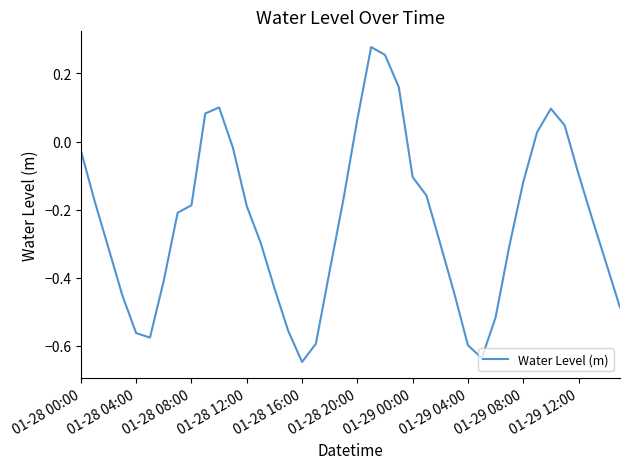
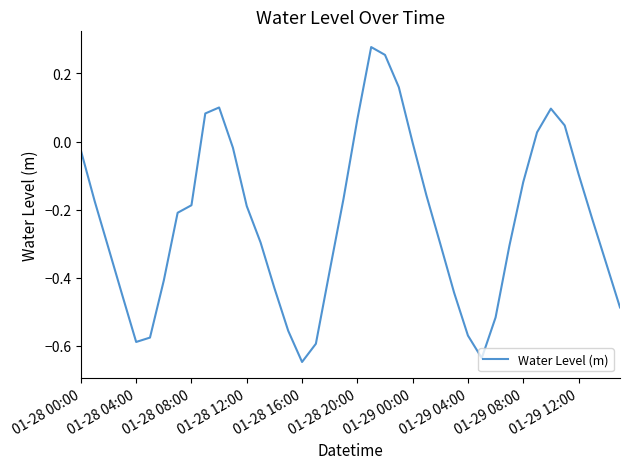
  {
    "01-28 00:00": -0.03,
-   "01-28 04:00": -0.56,
+   "01-28 04:00": -0.59,
    "01-28 08:00": -0.19,
    "01-28 12:00": -0.19,
    "01-28 16:00": -0.65,
    "01-28 20:00": 0.07,
-   "01-29 00:00": -0.10,
-   "01-29 04:00": -0.60,
+   "01-29 00:00": 0.00,
+   "01-29 04:00": -0.57,
    "01-29 08:00": -0.12,
    "01-29 12:00": -0.10
  }
